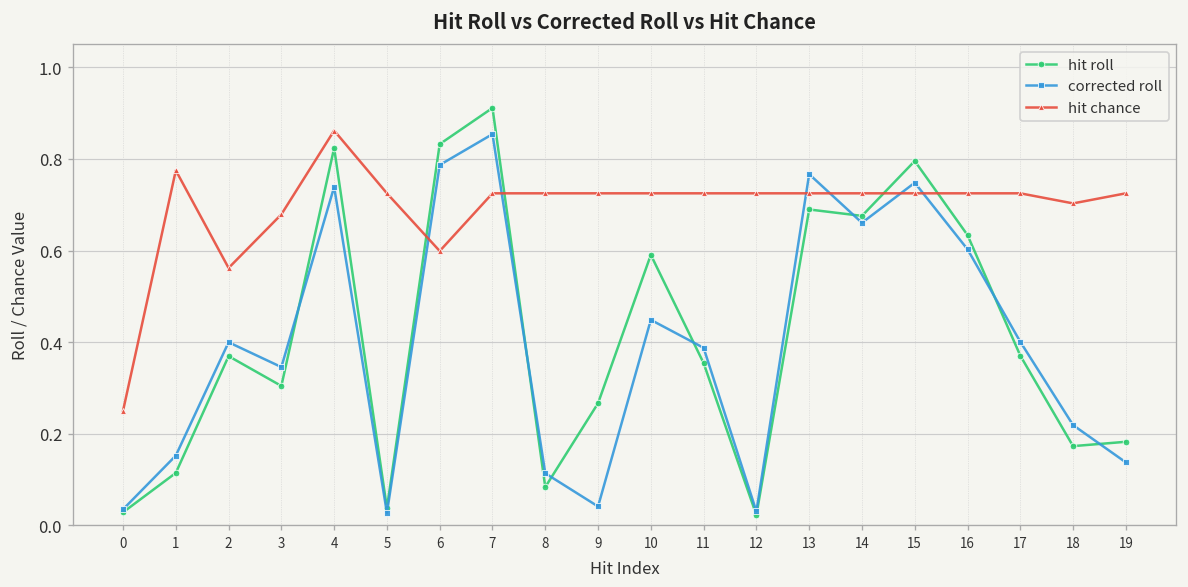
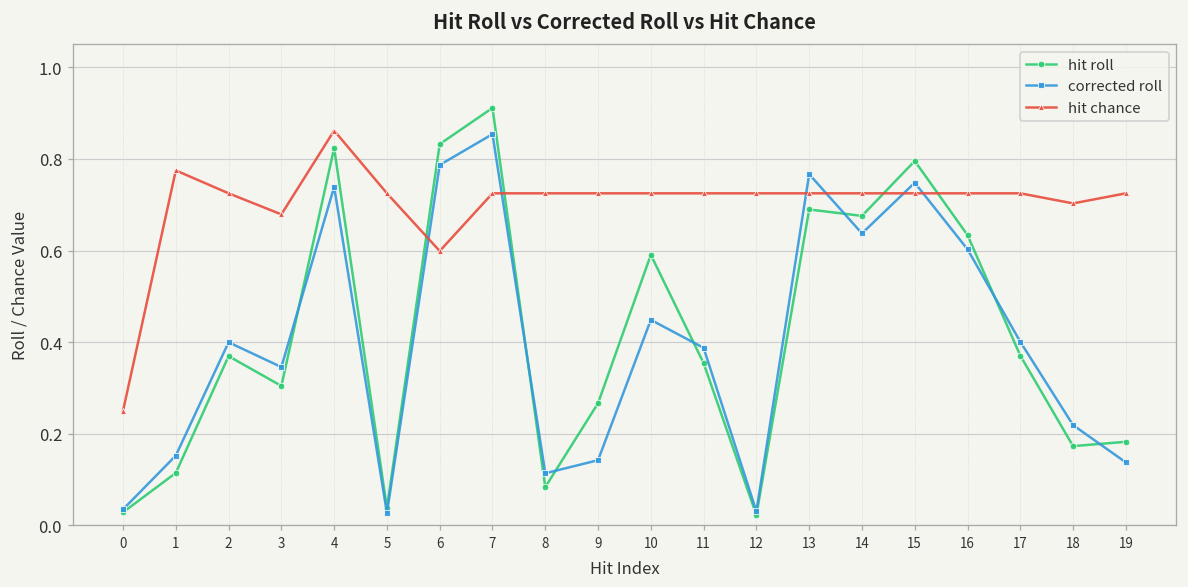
  {
    "hit roll": {
      "1": 0.11,
      "2": 0.37,
      "3": 0.30,
      "4": 0.82,
      "5": 0.04,
      "6": 0.83,
      "7": 0.91,
      "8": 0.08,
      "9": 0.27,
      "10": 0.59,
      "11": 0.35,
      "12": 0.02,
      "13": 0.69,
      "14": 0.68,
      "15": 0.80,
      "16": 0.63,
      "17": 0.37,
      "18": 0.17,
      "19": 0.18
    },
    "corrected roll": {
      "1": 0.15,
      "2": 0.40,
      "3": 0.35,
      "4": 0.74,
      "5": 0.03,
      "6": 0.79,
      "7": 0.85,
      "8": 0.11,
-     "9": 0.04,
+     "9": 0.14,
      "10": 0.45,
      "11": 0.39,
      "12": 0.03,
      "13": 0.77,
-     "14": 0.66,
+     "14": 0.64,
      "15": 0.75,
      "16": 0.60,
      "17": 0.40,
      "18": 0.22,
      "19": 0.14
    },
    "hit chance": {
      "0": 0.25,
      "1": 0.78,
-     "2": 0.56,
+     "2": 0.73,
      "3": 0.68,
      "4": 0.86,
      "5": 0.73,
      "6": 0.60,
      "7": 0.73,
      "8": 0.73,
      "9": 0.73,
      "10": 0.73,
      "11": 0.73,
      "12": 0.73,
      "13": 0.73,
      "14": 0.73,
      "15": 0.73,
      "16": 0.73,
      "17": 0.73,
      "18": 0.70,
      "19": 0.73
    }
  }
